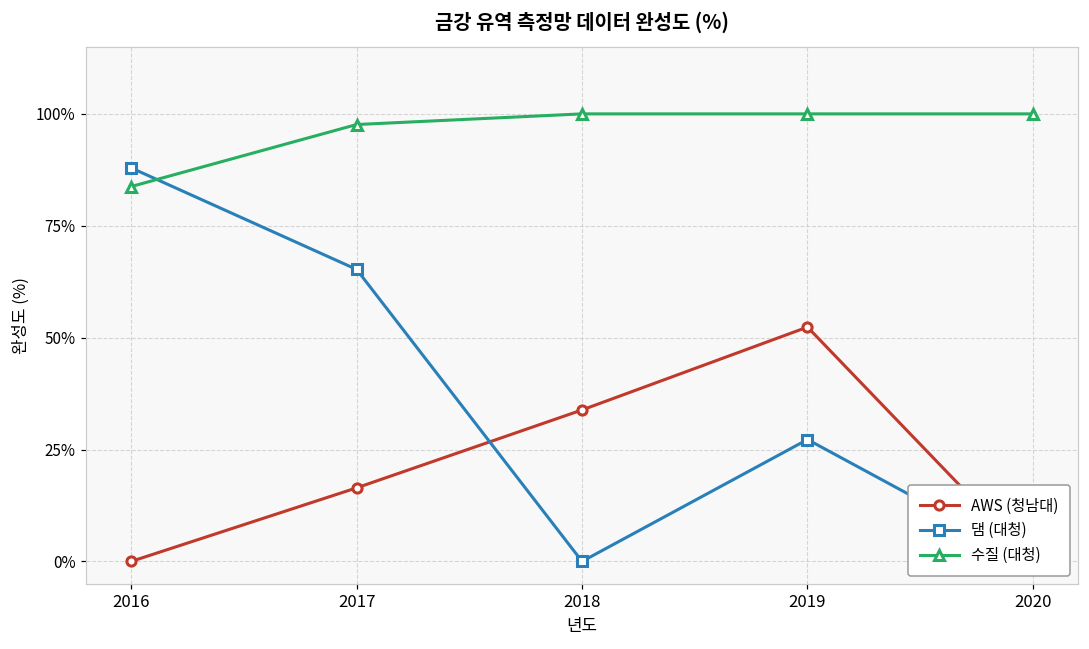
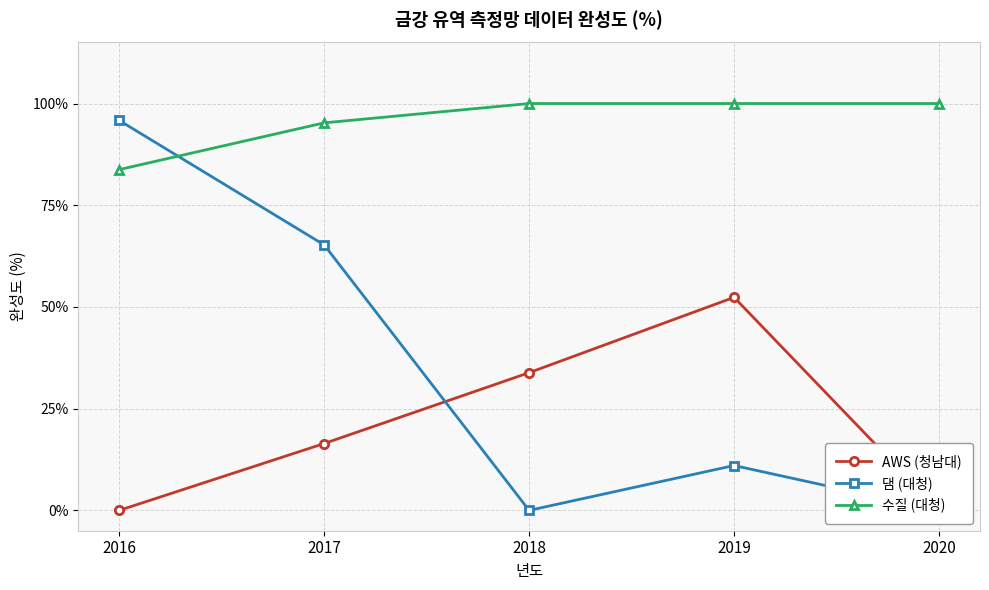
  {
    "AWS (청남대)": {
      "2016": "0%",
      "2017": "16%",
      "2018": "34%",
      "2019": "52%"
    },
    "댐 (대청)": {
-     "2016": "88%",
+     "2016": "96%",
      "2017": "65%",
      "2018": "0%",
-     "2019": "27%"
+     "2019": "11%"
    },
    "수질 (대청)": {
      "2016": "84%",
-     "2017": "98%",
+     "2017": "95%",
      "2018": "100%",
      "2019": "100%",
      "2020": "100%"
    }
  }
